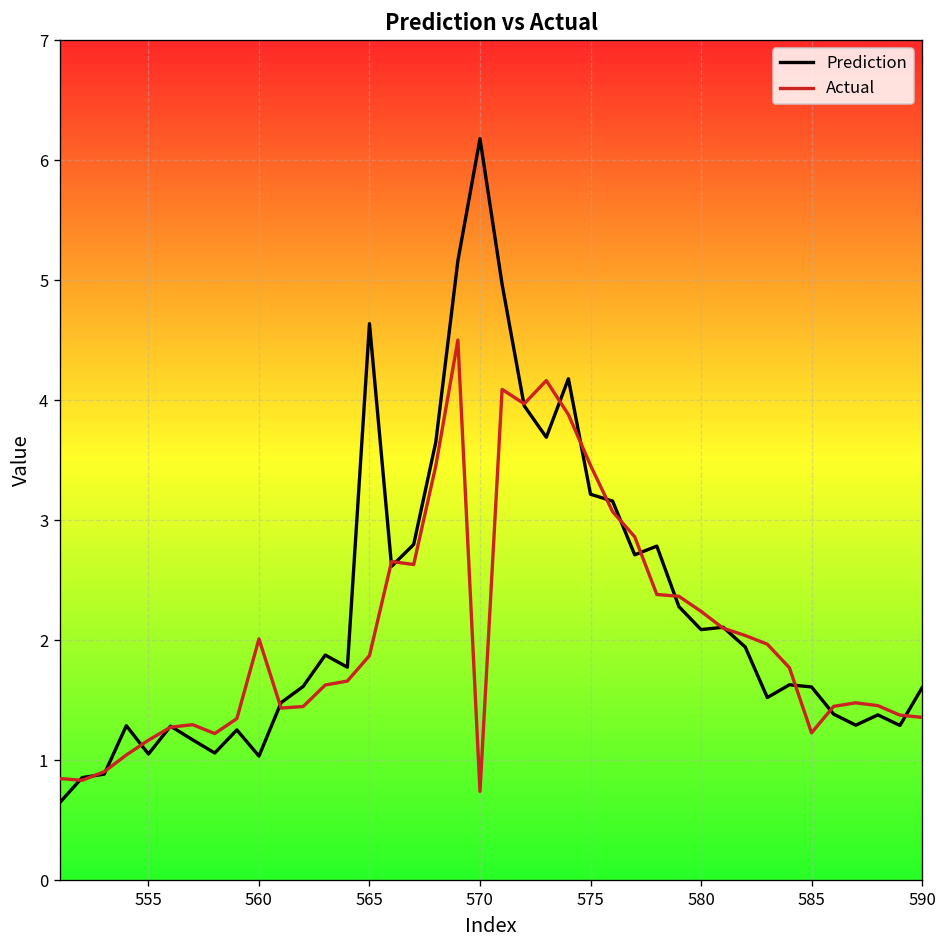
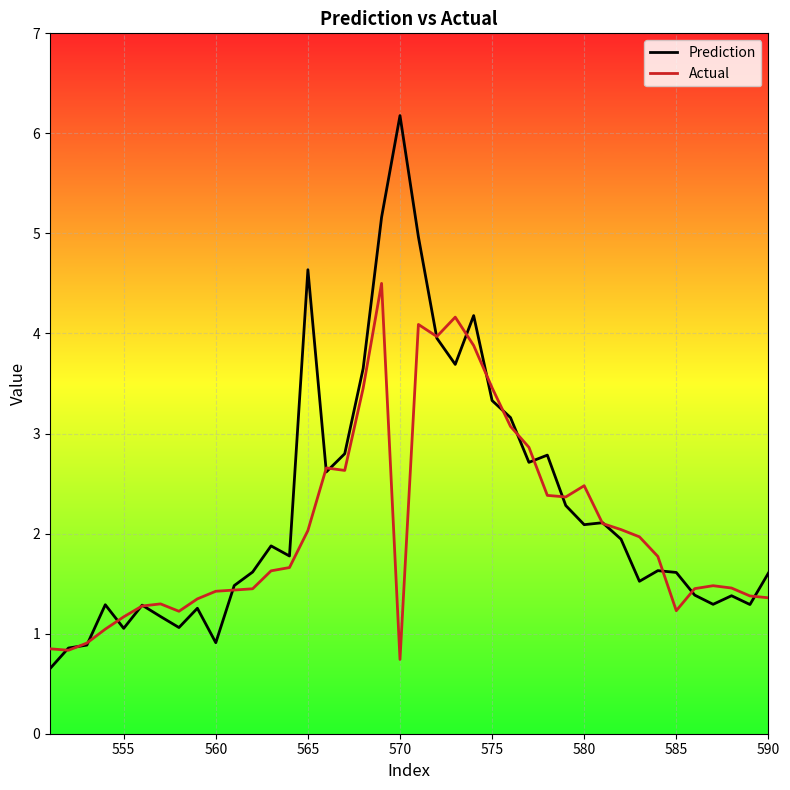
  {
    "Prediction": {
      "555": 1.05,
-     "560": 1.04,
+     "560": 0.91,
      "565": 4.64,
      "570": 6.18,
-     "575": 3.22,
+     "575": 3.33,
      "580": 2.09,
      "585": 1.61,
      "590": 1.60
    },
    "Actual": {
      "555": 1.17,
-     "560": 2.01,
-     "565": 1.87,
+     "560": 1.42,
+     "565": 2.03,
      "570": 0.74,
      "575": 3.46,
-     "580": 2.24,
+     "580": 2.48,
      "585": 1.23,
      "590": 1.36
    }
  }
